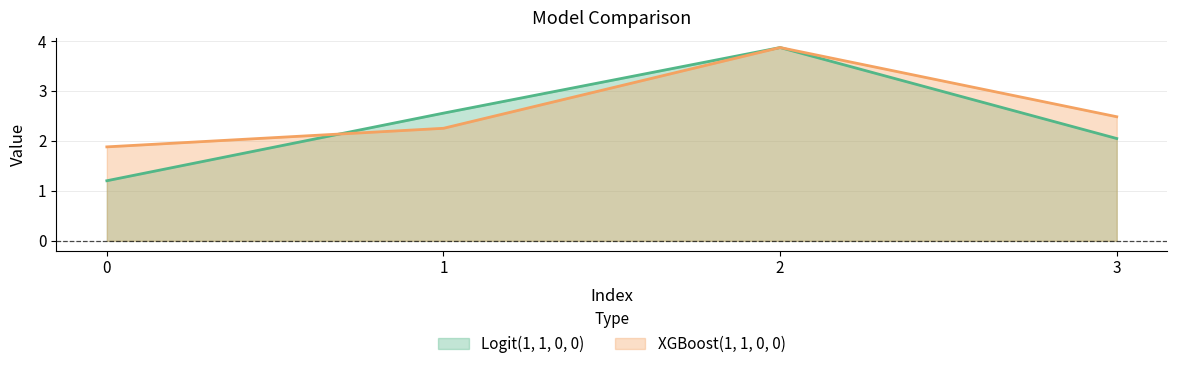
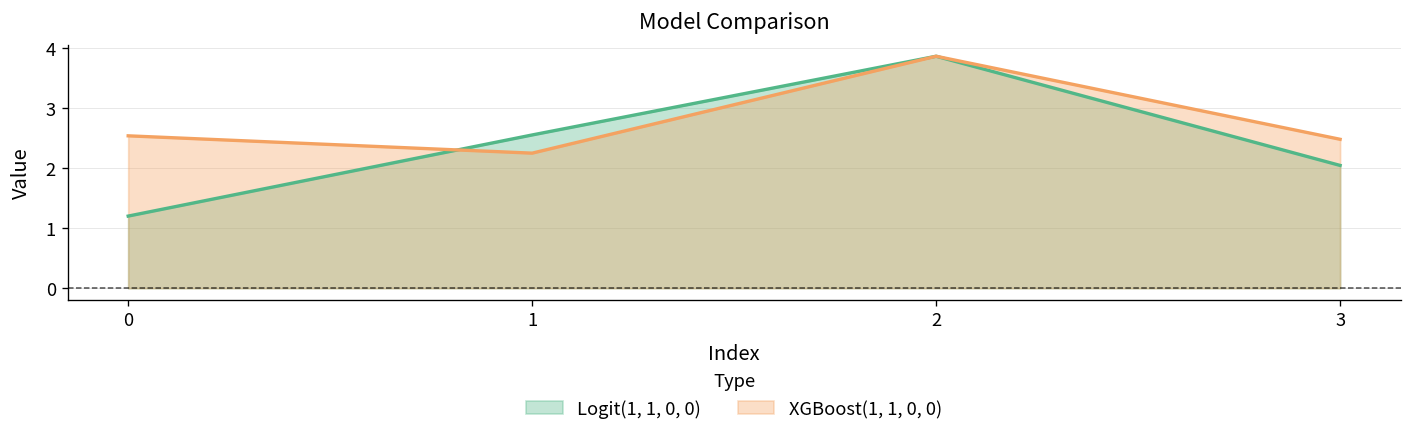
  {
    "Logit(1, 1, 0, 0)": {
      "0": 1.2,
      "1": 2.6,
      "3": 2.0
    },
    "XGBoost(1, 1, 0, 0)": {
-     "0": 1.9,
+     "0": 2.5,
      "1": 2.3,
      "3": 2.5
    }
  }
